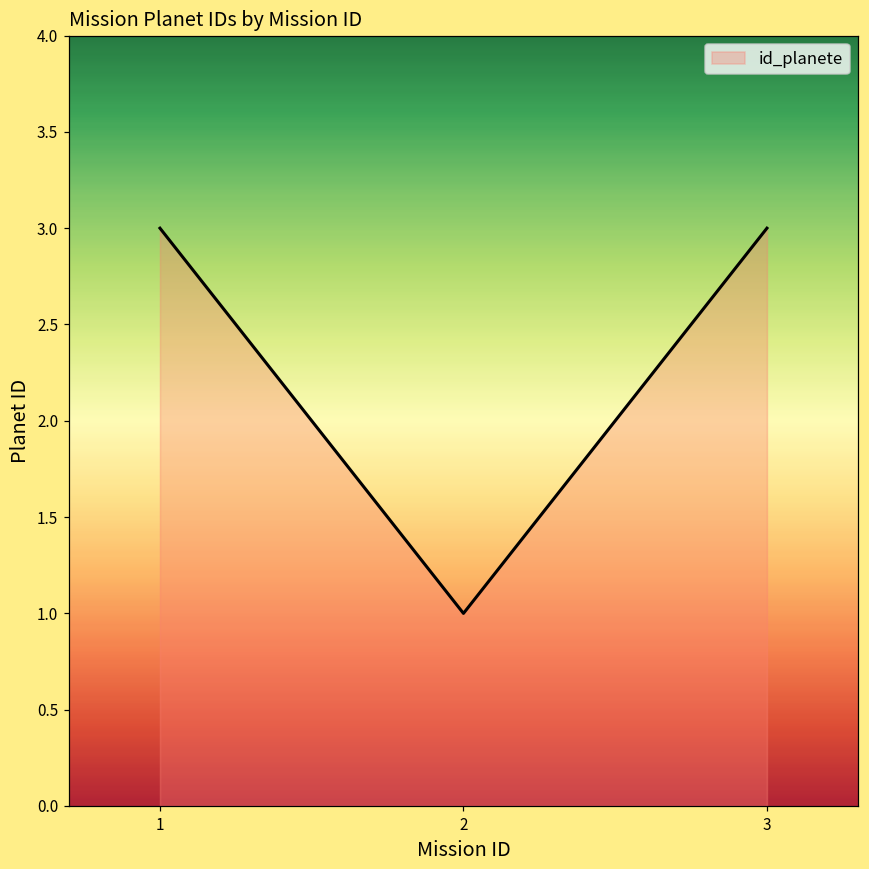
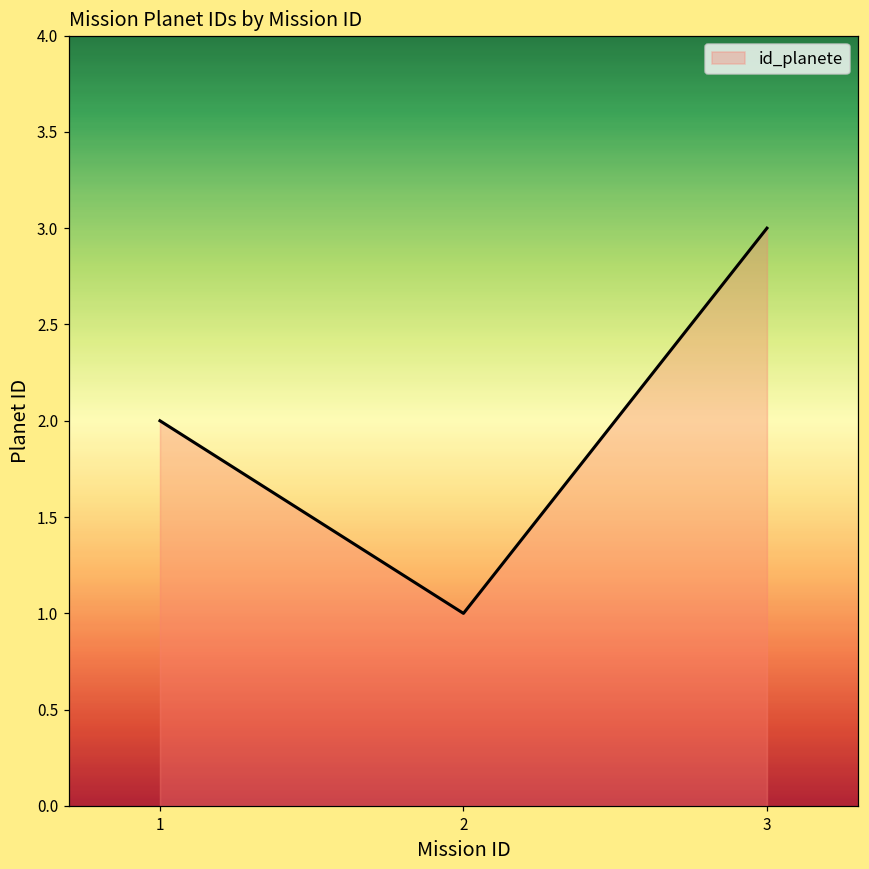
  {
-   "1": 3,
+   "1": 2,
    "2": 1,
    "3": 3
  }
